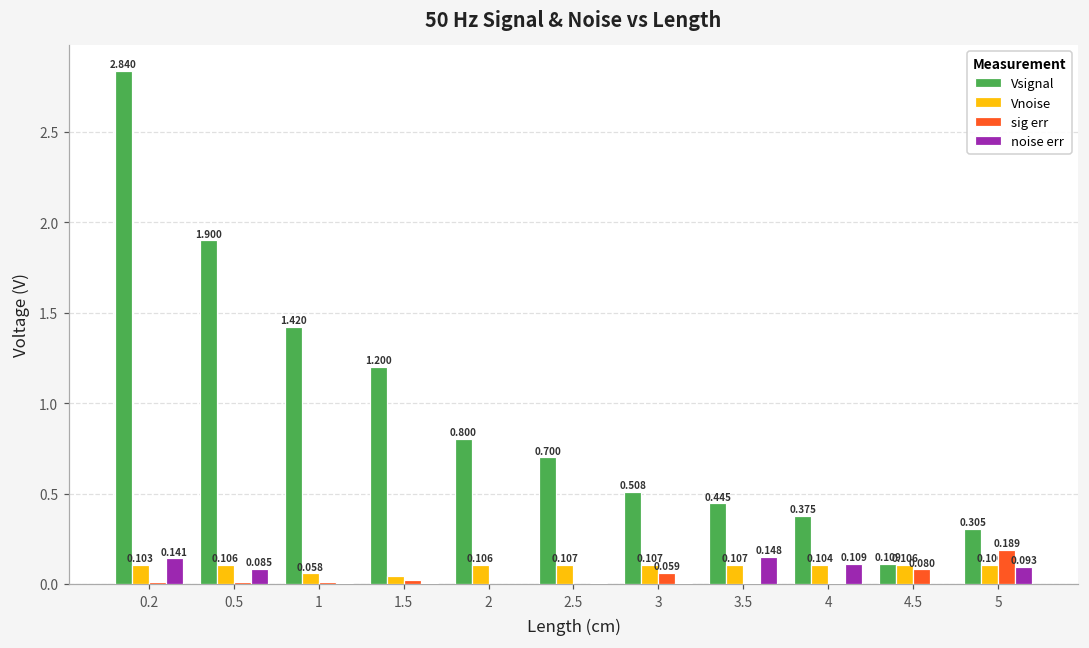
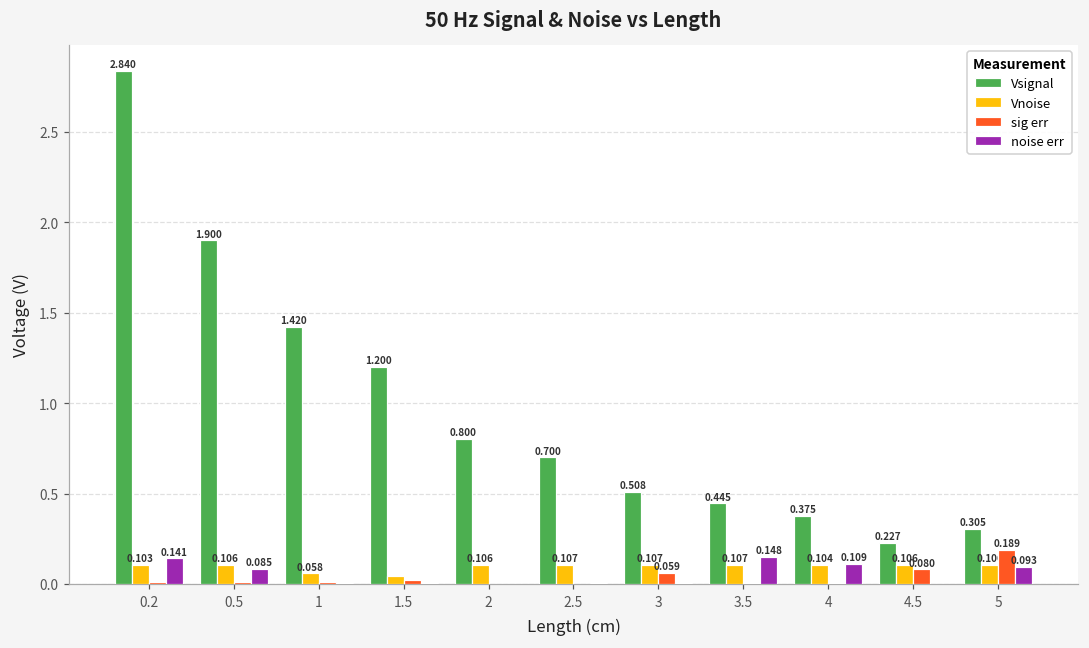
  {
    "Vsignal": {
      "0.2": 2.840,
      "0.5": 1.900,
      "1": 1.420,
      "1.5": 1.200,
      "2": 0.800,
      "2.5": 0.700,
      "3": 0.508,
      "3.5": 0.445,
      "4": 0.375,
-     "4.5": 0.109,
+     "4.5": 0.227,
      "5": 0.305
    },
    "Vnoise": {
      "0.2": 0.103,
      "0.5": 0.106,
      "1": 0.058,
      "2": 0.106,
      "2.5": 0.107,
      "3": 0.107,
      "3.5": 0.107,
      "4": 0.104,
      "5": 0.106
    },
    "sig err": {
      "3": 0.059,
      "5": 0.189
    },
    "noise err": {
      "0.2": 0.141,
      "0.5": 0.085,
      "3.5": 0.148,
      "4": 0.109,
      "5": 0.093
    }
  }
